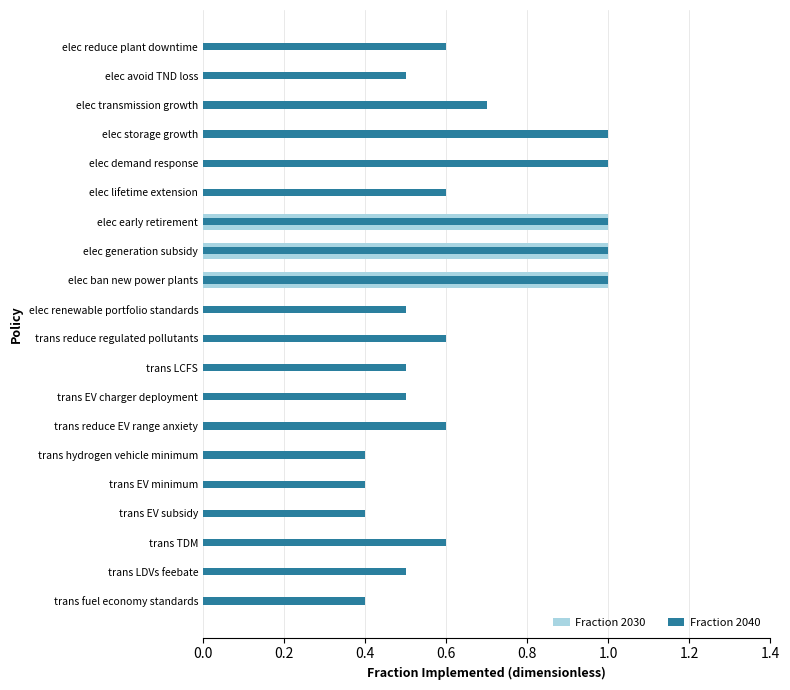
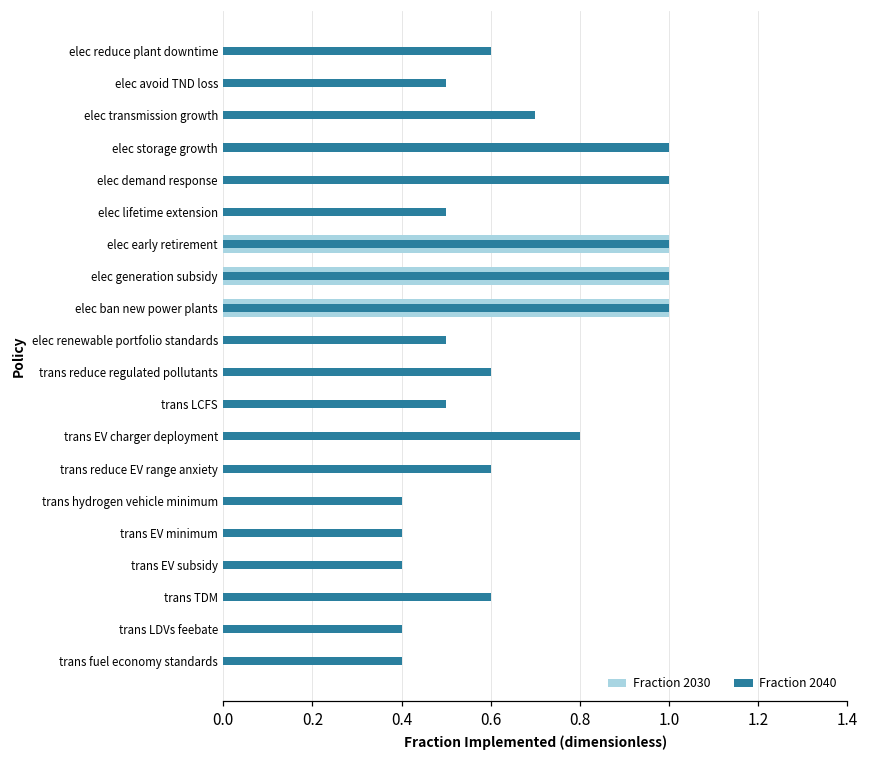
  {
    "Fraction 2030": {
      "elec reduce plant downtime": 0.0,
      "elec avoid TND loss": 0.0,
      "elec transmission growth": 0.0,
      "elec storage growth": 0.0,
      "elec demand response": 0.0,
      "elec lifetime extension": 0.0,
      "elec early retirement": 1.0,
      "elec generation subsidy": 1.0,
      "elec ban new power plants": 1.0,
      "elec renewable portfolio standards": 0.0,
      "trans reduce regulated pollutants": 0.0,
      "trans LCFS": 0.0,
      "trans EV charger deployment": 0.0,
      "trans reduce EV range anxiety": 0.0,
      "trans hydrogen vehicle minimum": 0.0,
      "trans EV minimum": 0.0,
      "trans EV subsidy": 0.0,
      "trans TDM": 0.0,
      "trans LDVs feebate": 0.0,
      "trans fuel economy standards": 0.0
    },
    "Fraction 2040": {
      "elec reduce plant downtime": 0.6,
      "elec avoid TND loss": 0.5,
      "elec transmission growth": 0.7,
      "elec storage growth": 1.0,
      "elec demand response": 1.0,
-     "elec lifetime extension": 0.6,
+     "elec lifetime extension": 0.5,
      "elec early retirement": 1.0,
      "elec generation subsidy": 1.0,
      "elec ban new power plants": 1.0,
      "elec renewable portfolio standards": 0.5,
      "trans reduce regulated pollutants": 0.6,
      "trans LCFS": 0.5,
-     "trans EV charger deployment": 0.5,
+     "trans EV charger deployment": 0.8,
      "trans reduce EV range anxiety": 0.6,
      "trans hydrogen vehicle minimum": 0.4,
      "trans EV minimum": 0.4,
      "trans EV subsidy": 0.4,
      "trans TDM": 0.6,
-     "trans LDVs feebate": 0.5,
+     "trans LDVs feebate": 0.4,
      "trans fuel economy standards": 0.4
    }
  }
